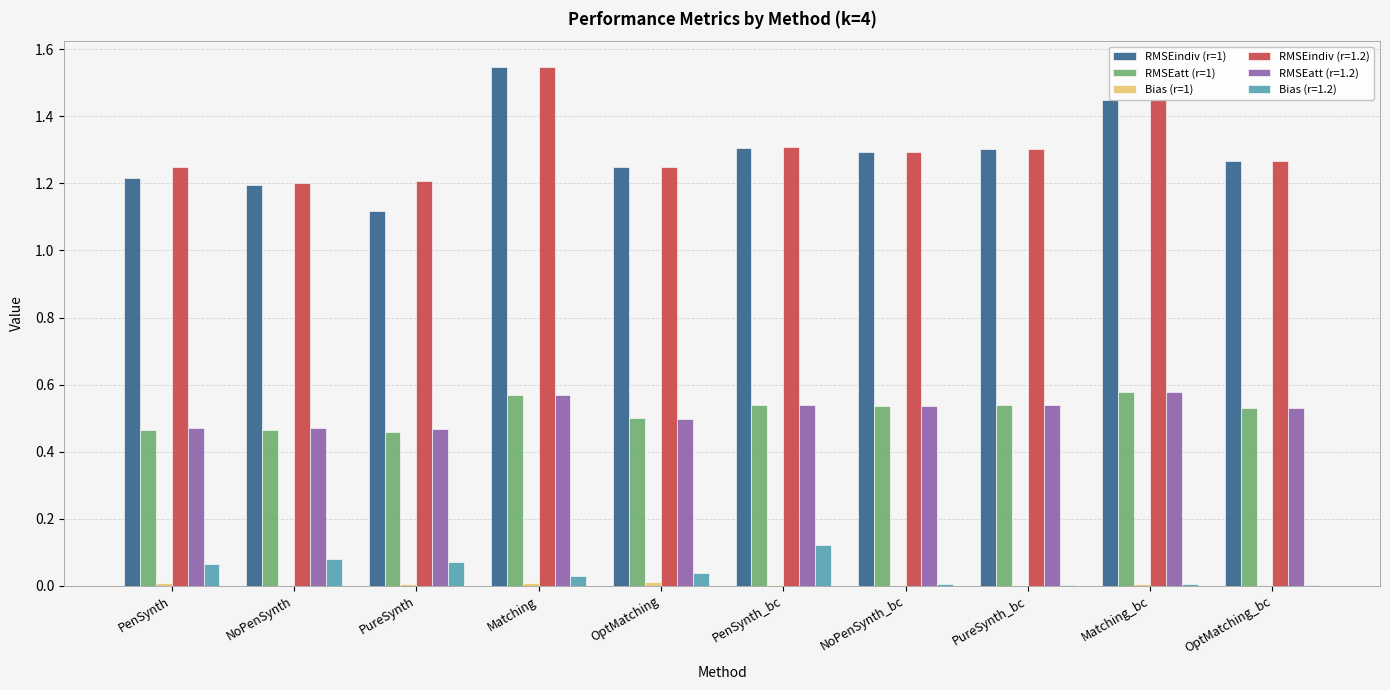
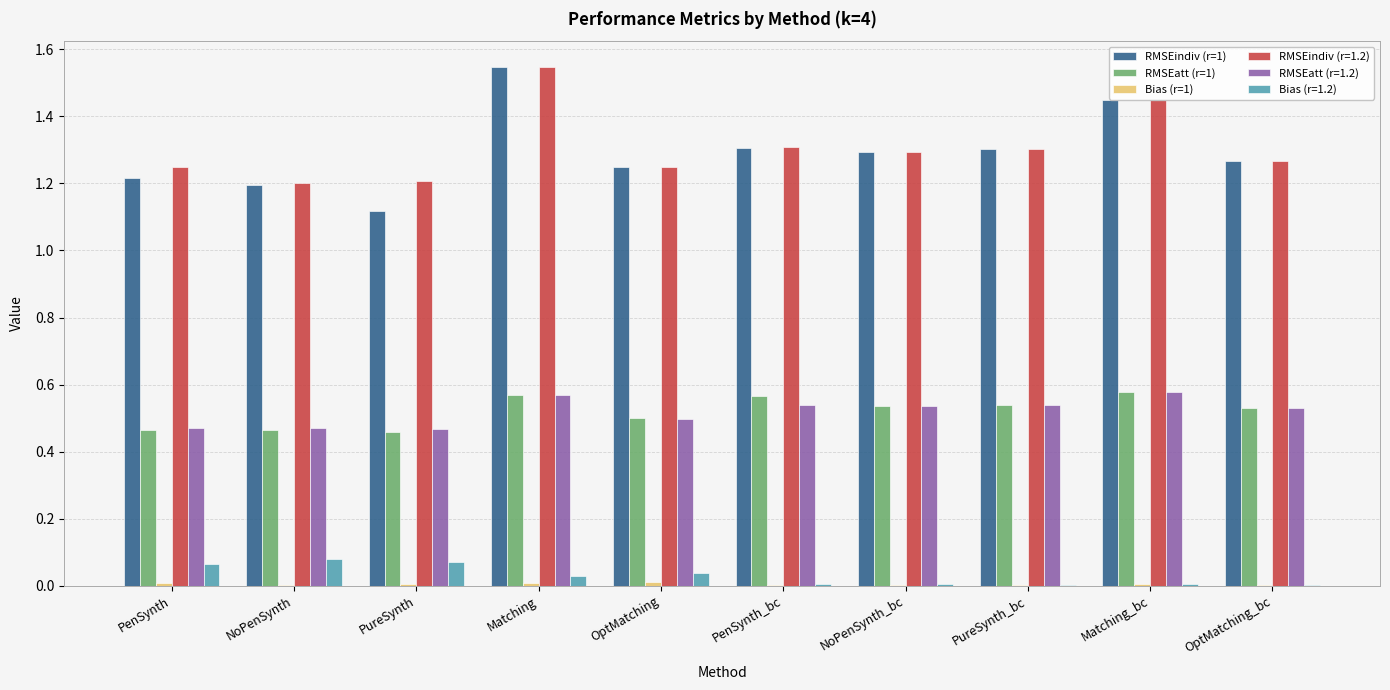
  {
    "RMSEindiv (r=1)": {
      "PenSynth": 1.22,
      "NoPenSynth": 1.20,
      "PureSynth": 1.12,
      "Matching": 1.55,
      "OptMatching": 1.25,
      "PenSynth_bc": 1.31,
      "NoPenSynth_bc": 1.29,
      "PureSynth_bc": 1.30,
      "Matching_bc": 1.45,
      "OptMatching_bc": 1.27
    },
    "RMSEatt (r=1)": {
      "PenSynth": 0.47,
      "NoPenSynth": 0.46,
      "PureSynth": 0.46,
      "Matching": 0.57,
      "OptMatching": 0.50,
-     "PenSynth_bc": 0.54,
+     "PenSynth_bc": 0.56,
      "NoPenSynth_bc": 0.53,
      "PureSynth_bc": 0.54,
      "Matching_bc": 0.58,
      "OptMatching_bc": 0.53
    },
    "Bias (r=1)": {
      "PenSynth": 0.01,
      "OptMatching": 0.01
    },
    "RMSEindiv (r=1.2)": {
      "PenSynth": 1.25,
      "NoPenSynth": 1.20,
      "PureSynth": 1.21,
      "Matching": 1.55,
      "OptMatching": 1.25,
      "PenSynth_bc": 1.31,
      "NoPenSynth_bc": 1.29,
      "PureSynth_bc": 1.30,
      "Matching_bc": 1.45,
      "OptMatching_bc": 1.27
    },
    "RMSEatt (r=1.2)": {
      "PenSynth": 0.47,
      "NoPenSynth": 0.47,
      "PureSynth": 0.47,
      "Matching": 0.57,
      "OptMatching": 0.50,
      "PenSynth_bc": 0.54,
      "NoPenSynth_bc": 0.53,
      "PureSynth_bc": 0.54,
      "Matching_bc": 0.58,
      "OptMatching_bc": 0.53
    },
    "Bias (r=1.2)": {
      "PenSynth": 0.07,
      "NoPenSynth": 0.08,
      "PureSynth": 0.07,
      "Matching": 0.03,
      "OptMatching": 0.04,
-     "PenSynth_bc": 0.12
+     "PenSynth_bc": 0.00
    }
  }
